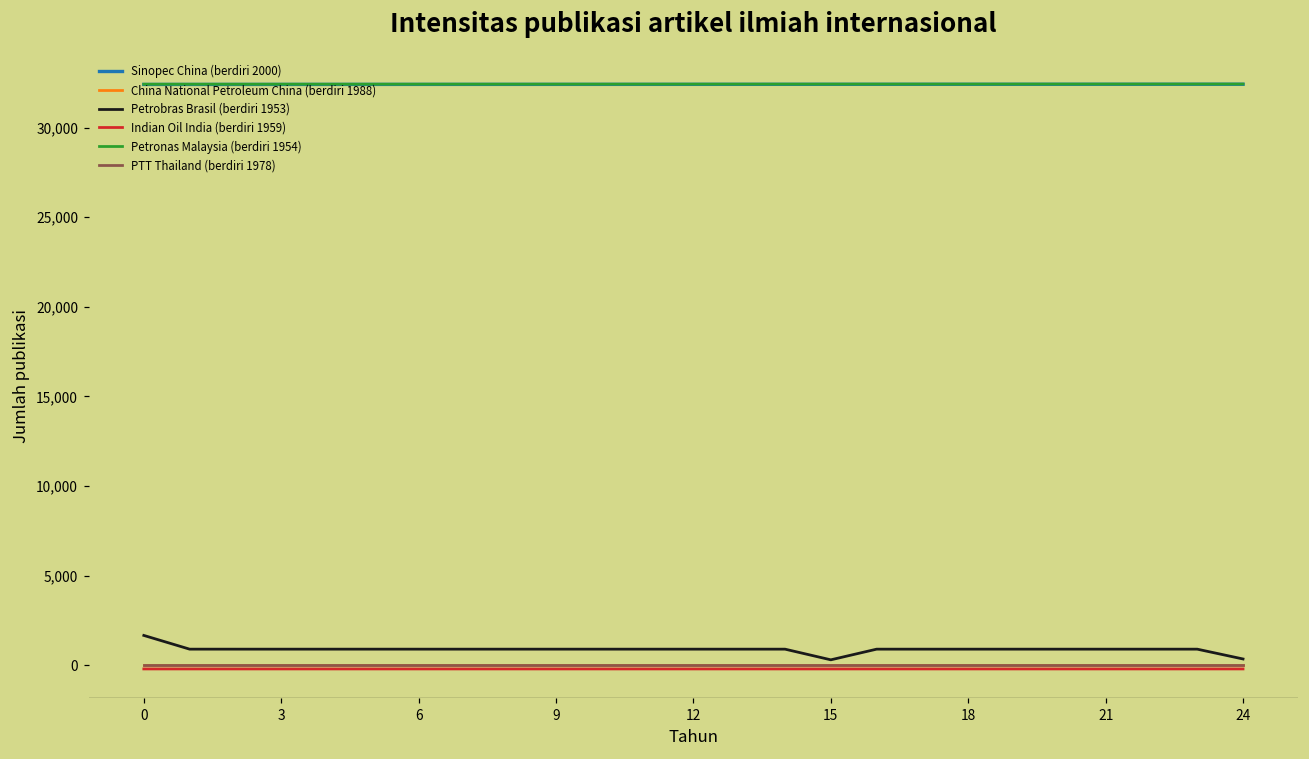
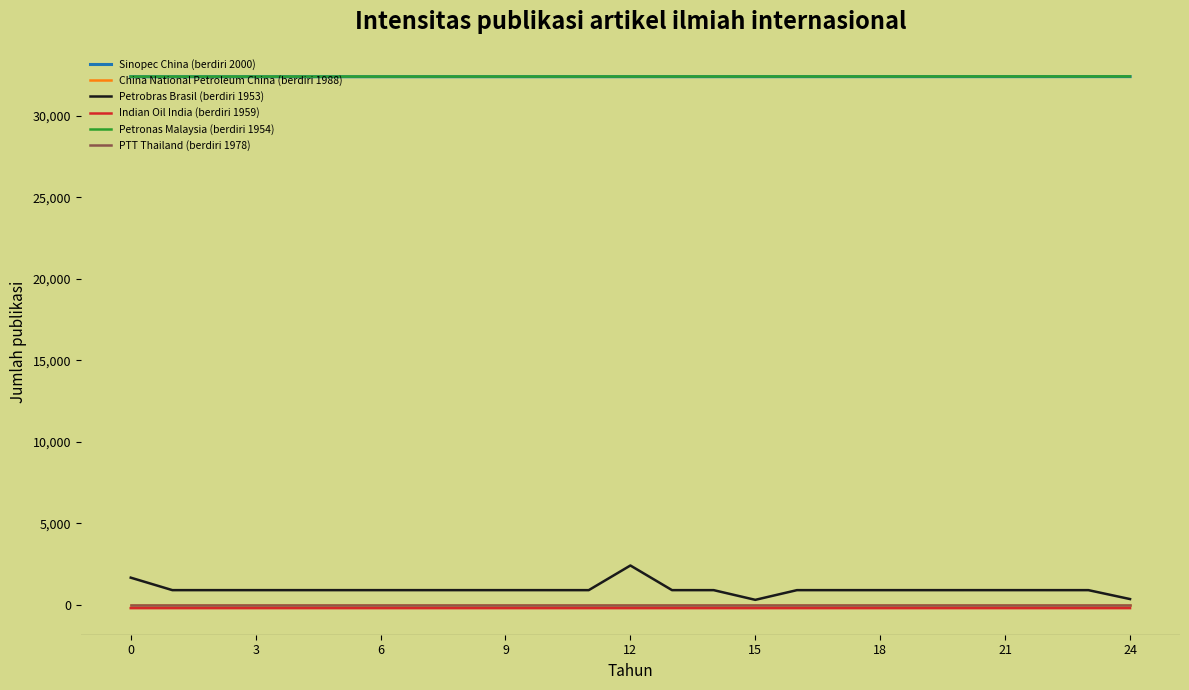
  {
    "PTT Thailand (berdiri 1978)": {
      "0": "0",
      "3": "0",
      "6": "0",
      "9": "0",
      "12": "0",
      "15": "0",
      "18": "0",
      "21": "0",
      "24": "0"
    },
    "Petrobras Brasil (berdiri 1953)": {
      "0": "1,700",
      "3": "900",
      "6": "900",
      "9": "900",
-     "12": "900",
+     "12": "2,400",
      "15": "300",
      "18": "900",
      "21": "900",
      "24": "400"
    },
    "Indian Oil India (berdiri 1959)": {
      "0": "-200",
      "3": "-200",
      "6": "-200",
      "9": "-200",
      "12": "-200",
      "15": "-200",
      "18": "-200",
      "21": "-200",
      "24": "-200"
    }
  }
